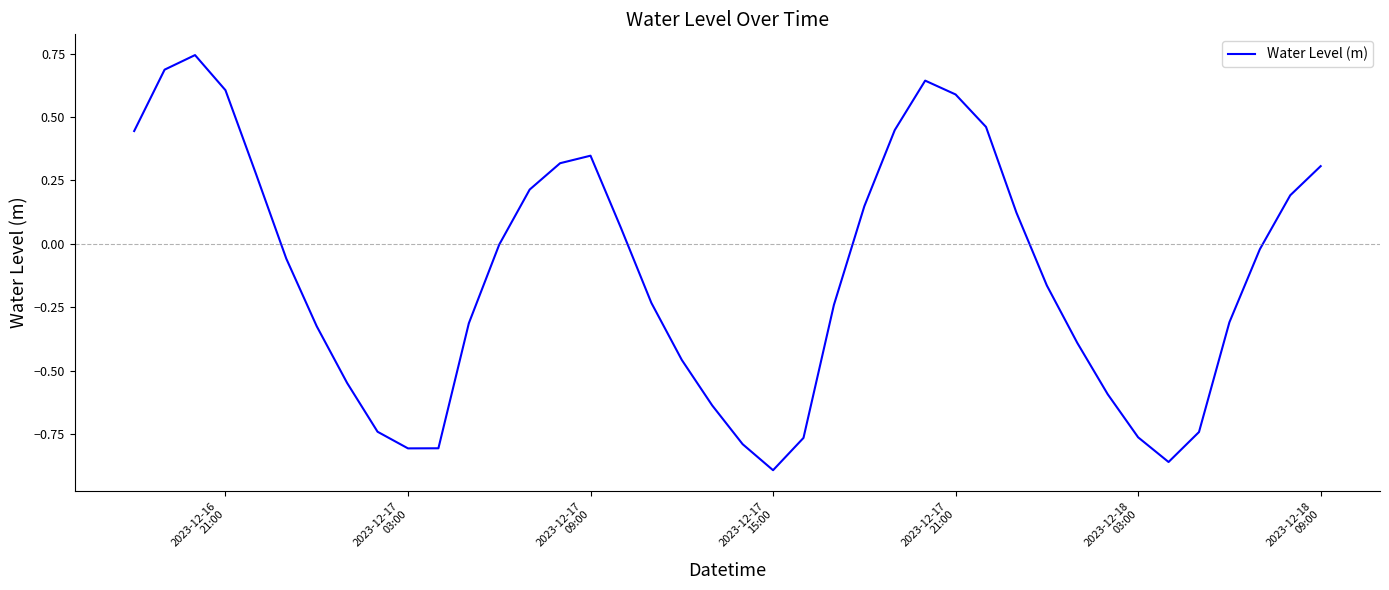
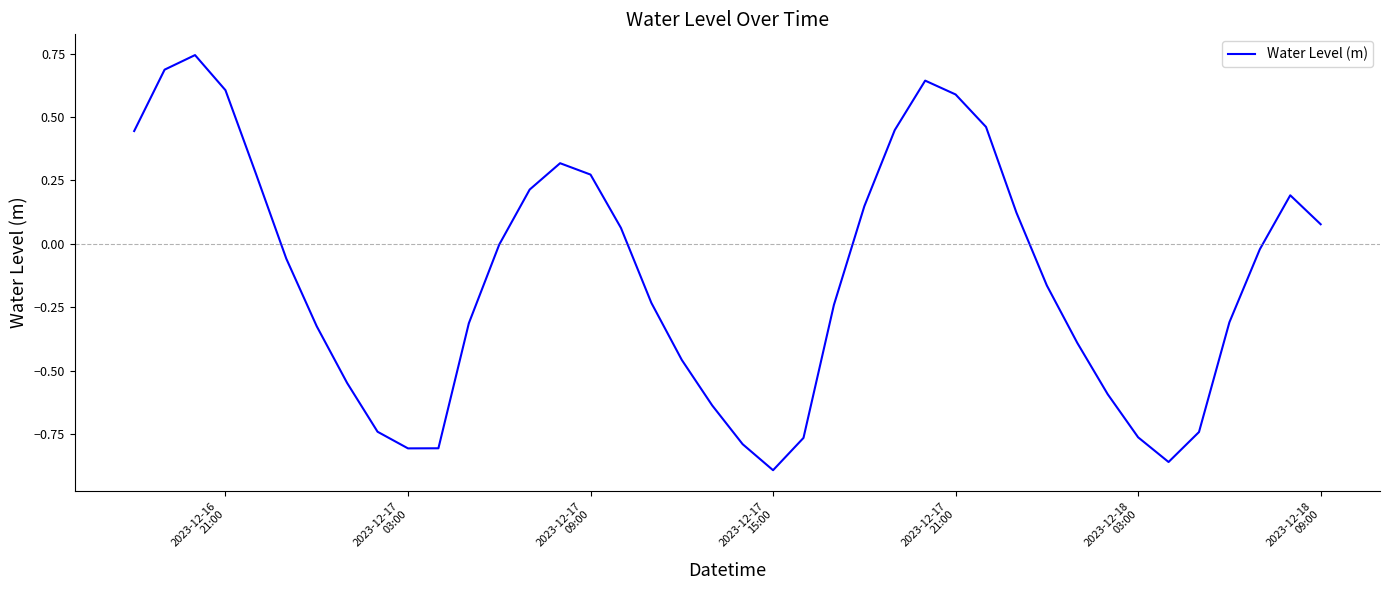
  {
    "2023-12-16 21:00": 0.61,
    "2023-12-17 03:00": -0.81,
-   "2023-12-17 09:00": 0.35,
+   "2023-12-17 09:00": 0.27,
    "2023-12-17 15:00": -0.89,
    "2023-12-17 21:00": 0.59,
    "2023-12-18 03:00": -0.76,
-   "2023-12-18 09:00": 0.31
+   "2023-12-18 09:00": 0.08
  }
